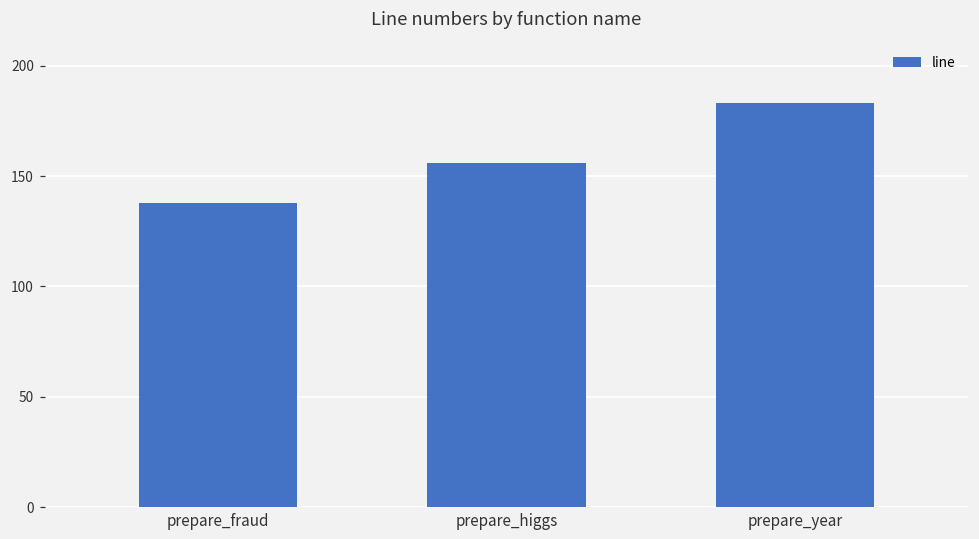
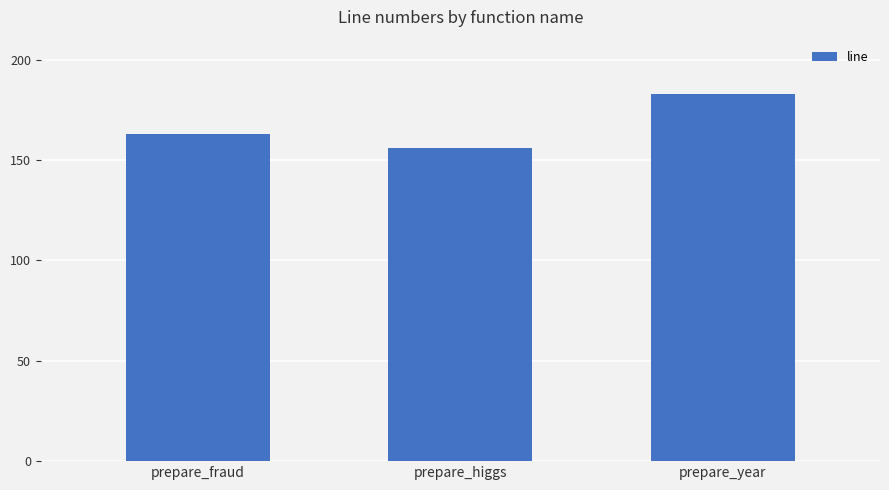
  {
-   "prepare_fraud": 138,
+   "prepare_fraud": 163,
    "prepare_higgs": 156,
    "prepare_year": 183
  }
